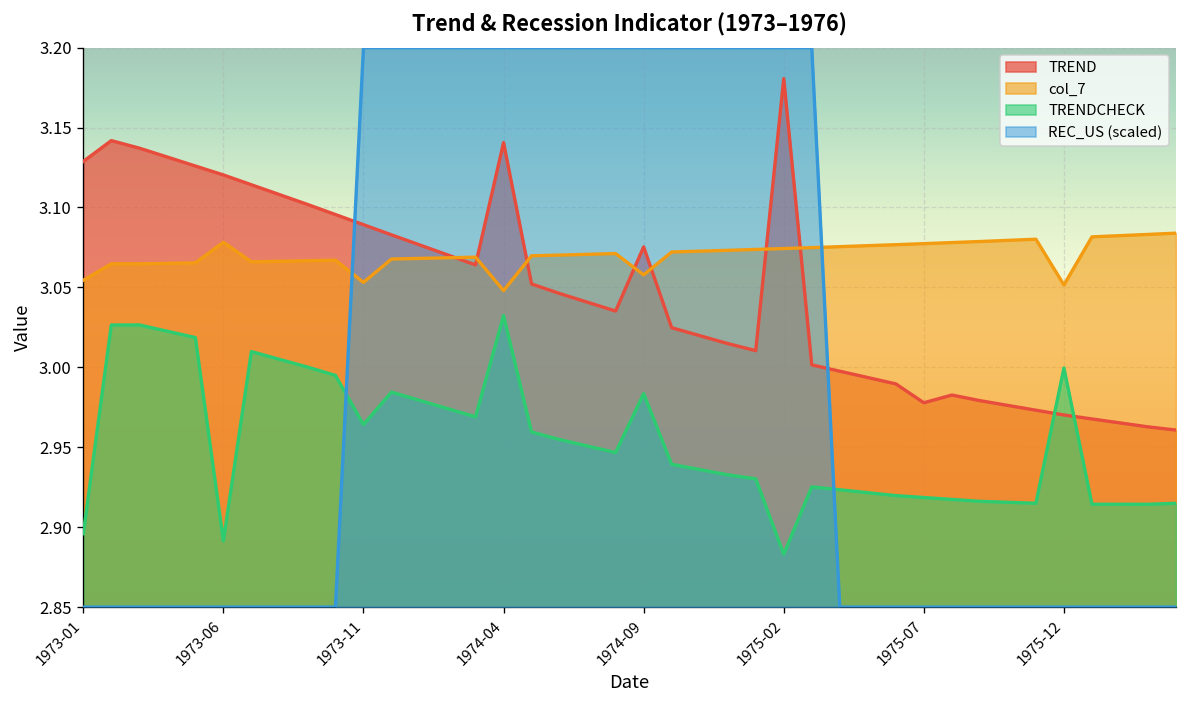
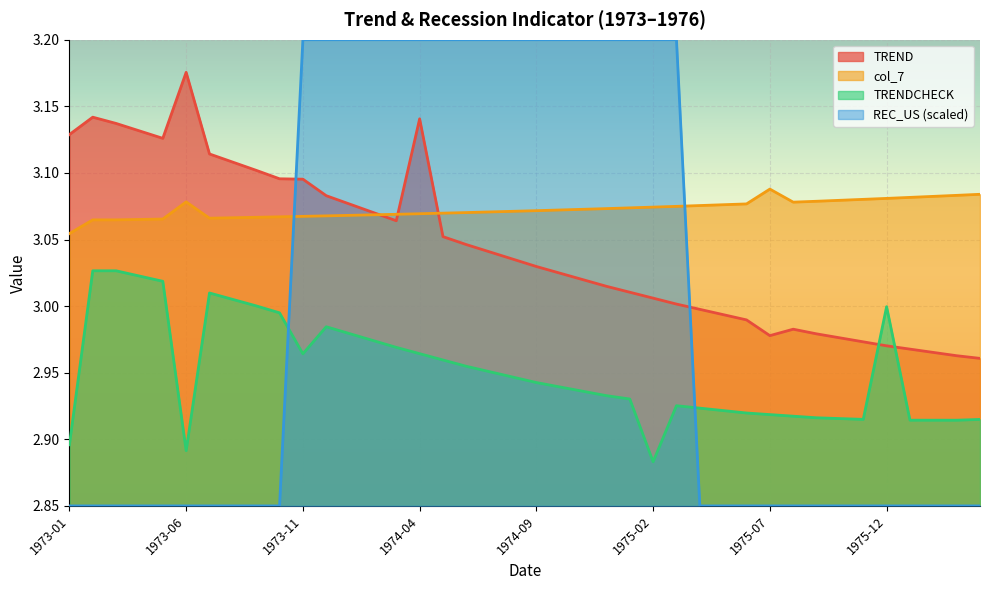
  {
    "TREND": {
      "1973-01": 3.129,
-     "1973-06": 3.120,
-     "1973-11": 3.089,
+     "1973-06": 3.176,
+     "1973-11": 3.095,
      "1974-04": 3.141,
-     "1974-09": 3.075,
-     "1975-02": 3.181,
+     "1974-09": 3.030,
+     "1975-02": 3.006,
      "1975-07": 2.978,
      "1975-12": 2.970
    },
    "col_7": {
      "1973-01": 3.054,
      "1973-06": 3.078,
-     "1973-11": 3.053,
-     "1974-04": 3.048,
-     "1974-09": 3.058,
+     "1973-11": 3.067,
+     "1974-04": 3.069,
+     "1974-09": 3.072,
      "1975-02": 3.074,
-     "1975-07": 3.077,
-     "1975-12": 3.052
+     "1975-07": 3.088,
+     "1975-12": 3.081
    },
    "TRENDCHECK": {
      "1973-01": 2.896,
      "1973-06": 2.891,
      "1973-11": 2.964,
-     "1974-04": 3.032,
-     "1974-09": 2.984,
+     "1974-04": 2.964,
+     "1974-09": 2.943,
      "1975-02": 2.883,
      "1975-07": 2.919,
      "1975-12": 3.000
    },
    "REC_US (scaled)": {
      "1973-01": 2.850,
      "1973-06": 2.850,
      "1973-11": 3.200,
      "1974-04": 3.200,
      "1974-09": 3.200,
      "1975-02": 3.200,
      "1975-07": 2.850,
      "1975-12": 2.850
    }
  }
